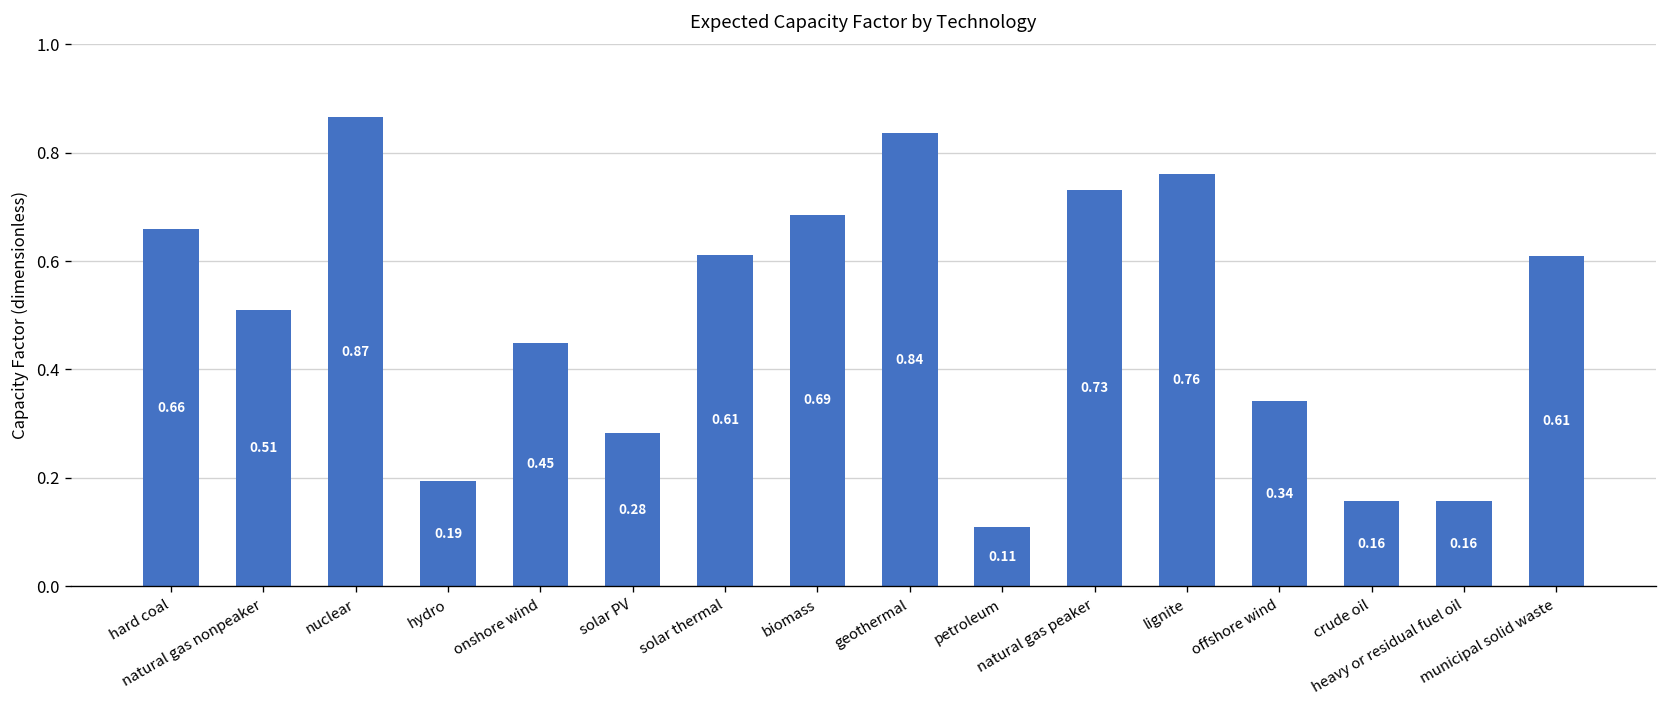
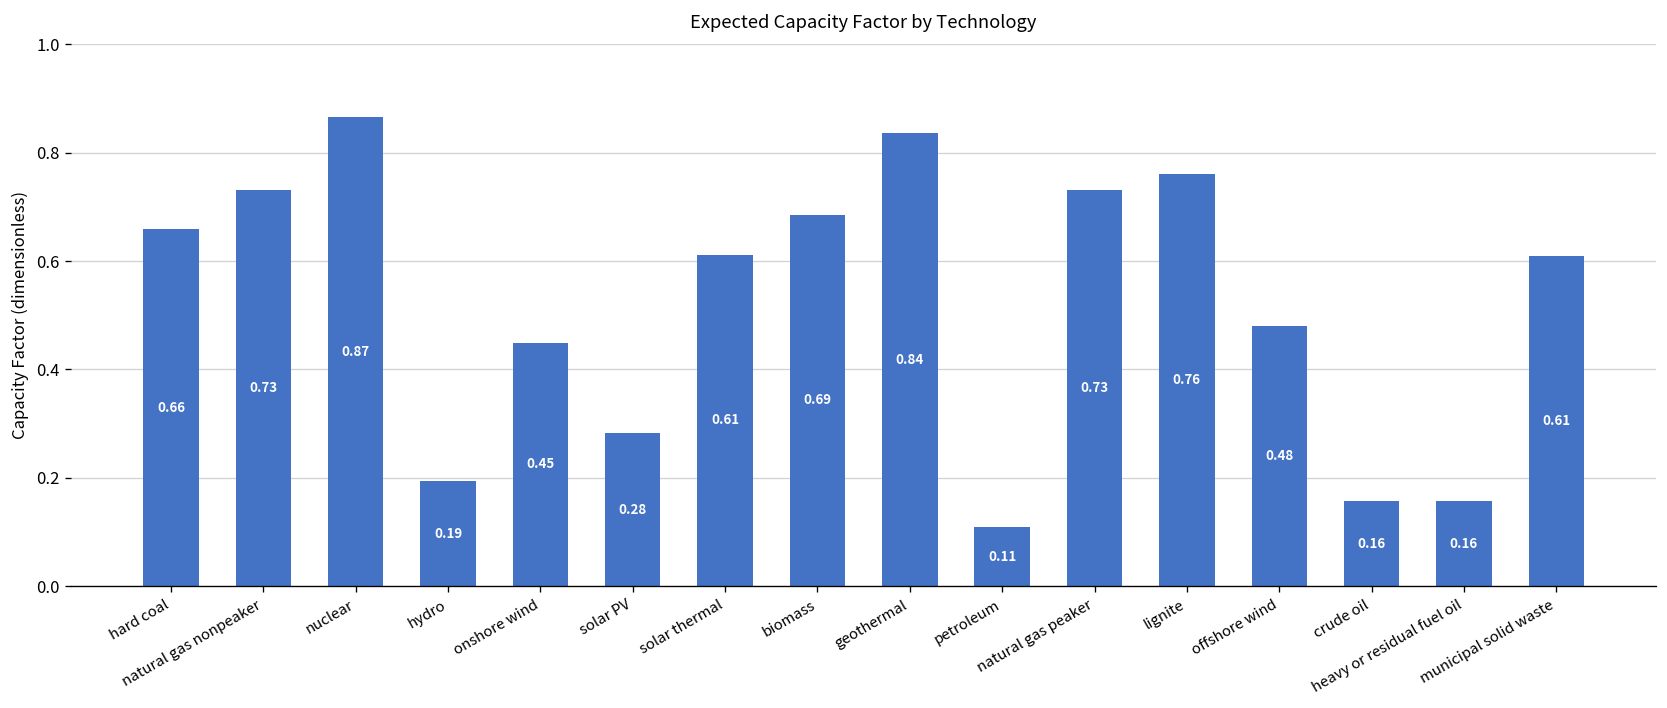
  {
    "hard coal": 0.66,
-   "natural gas nonpeaker": 0.51,
+   "natural gas nonpeaker": 0.73,
    "nuclear": 0.87,
    "hydro": 0.19,
    "onshore wind": 0.45,
    "solar PV": 0.28,
    "solar thermal": 0.61,
    "biomass": 0.69,
    "geothermal": 0.84,
    "petroleum": 0.11,
    "natural gas peaker": 0.73,
    "lignite": 0.76,
-   "offshore wind": 0.34,
+   "offshore wind": 0.48,
    "crude oil": 0.16,
    "heavy or residual fuel oil": 0.16,
    "municipal solid waste": 0.61
  }
